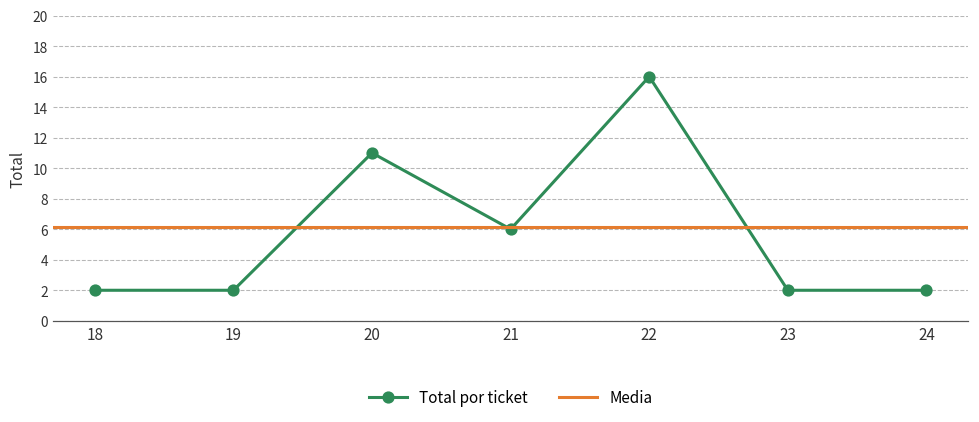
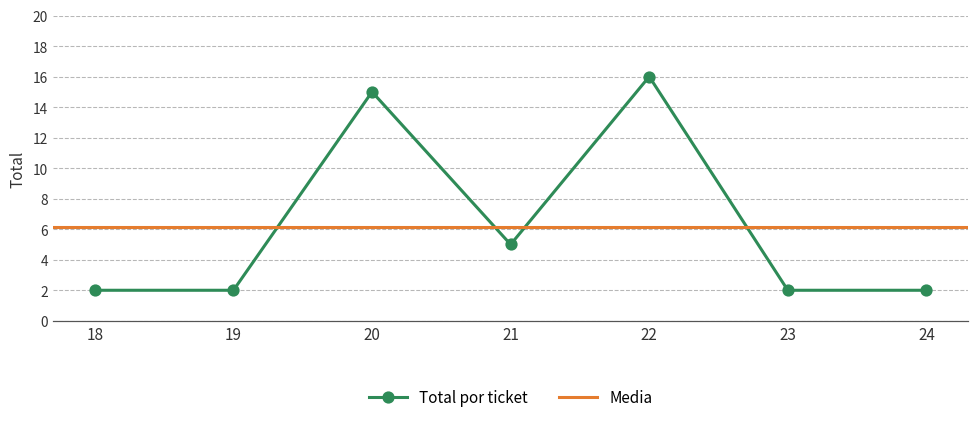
  {
    "18": 2,
    "19": 2,
-   "20": 11,
-   "21": 6,
+   "20": 15,
+   "21": 5,
    "22": 16,
    "23": 2,
    "24": 2
  }
